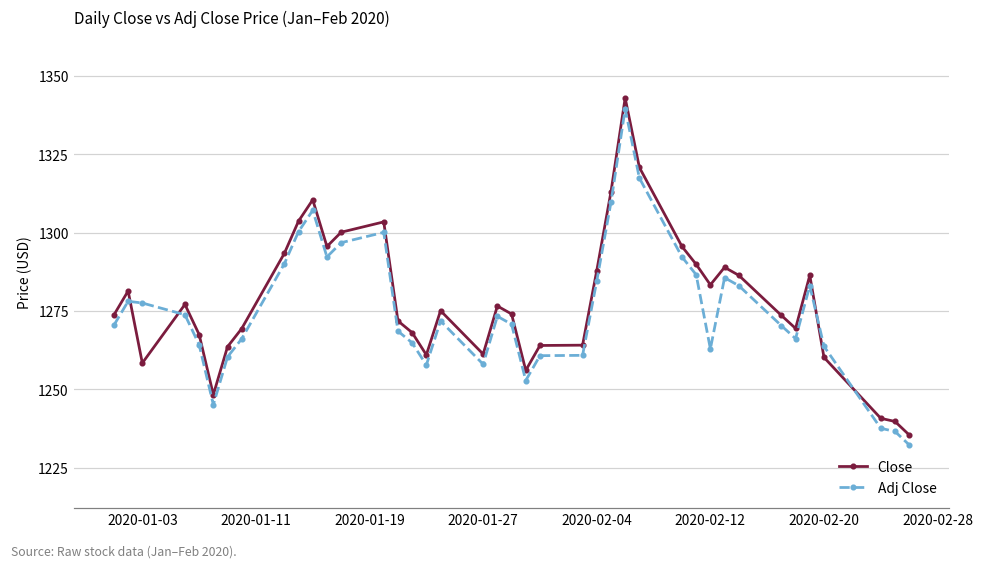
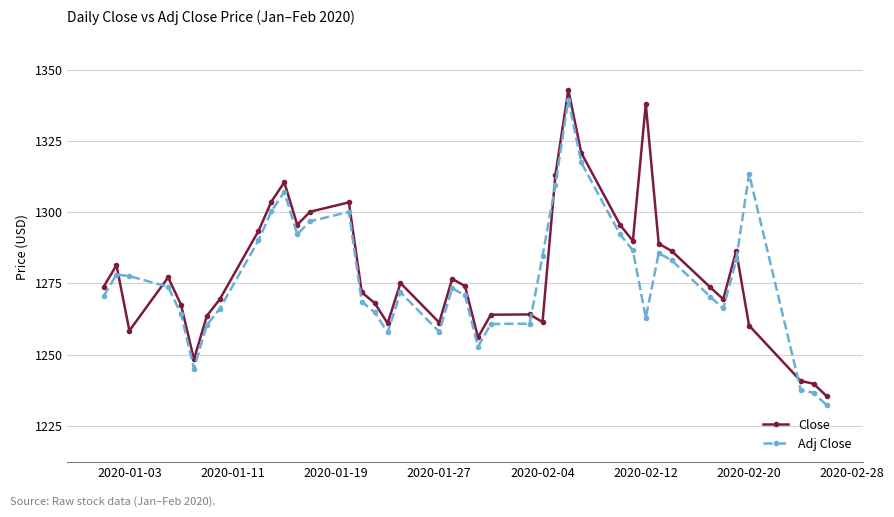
  {
    "Close": {
      "2020-01-03": 1258,
      "2020-01-27": 1261,
-     "2020-02-04": 1288,
-     "2020-02-12": 1283,
+     "2020-02-04": 1261,
+     "2020-02-12": 1338,
      "2020-02-20": 1260
    },
    "Adj Close": {
      "2020-01-03": 1278,
      "2020-01-27": 1258,
      "2020-02-04": 1285,
      "2020-02-12": 1263,
-     "2020-02-20": 1264
+     "2020-02-20": 1313
    }
  }
